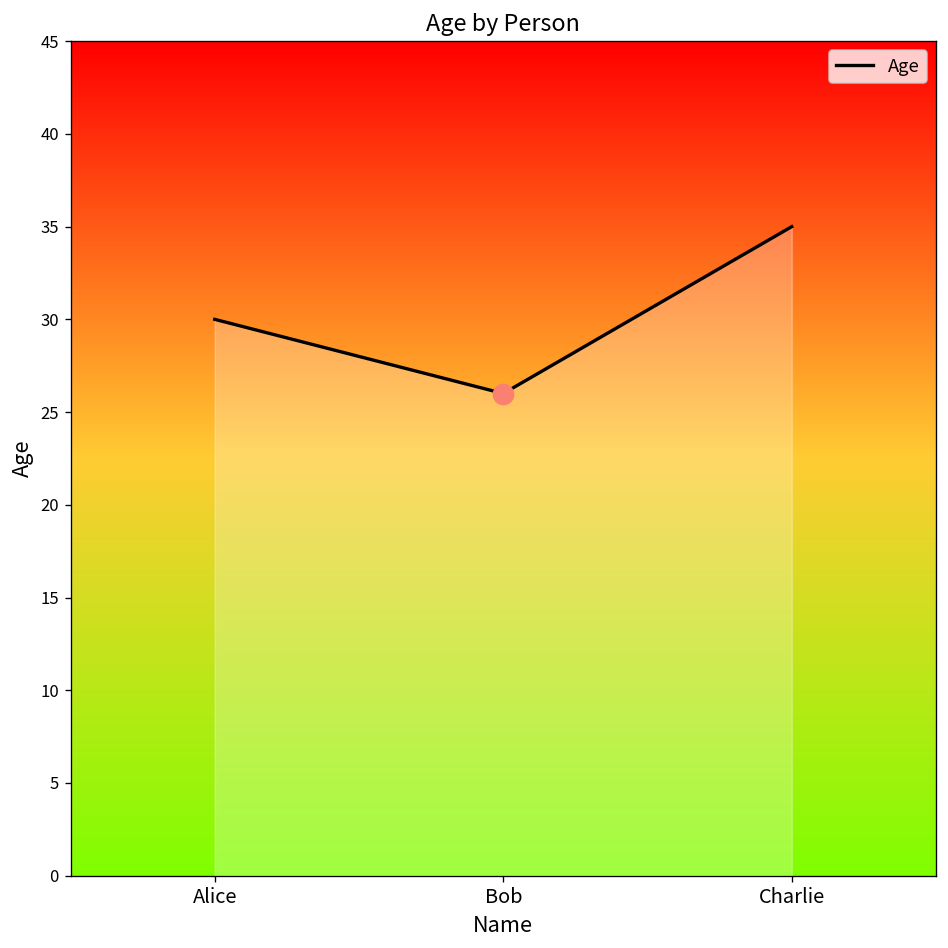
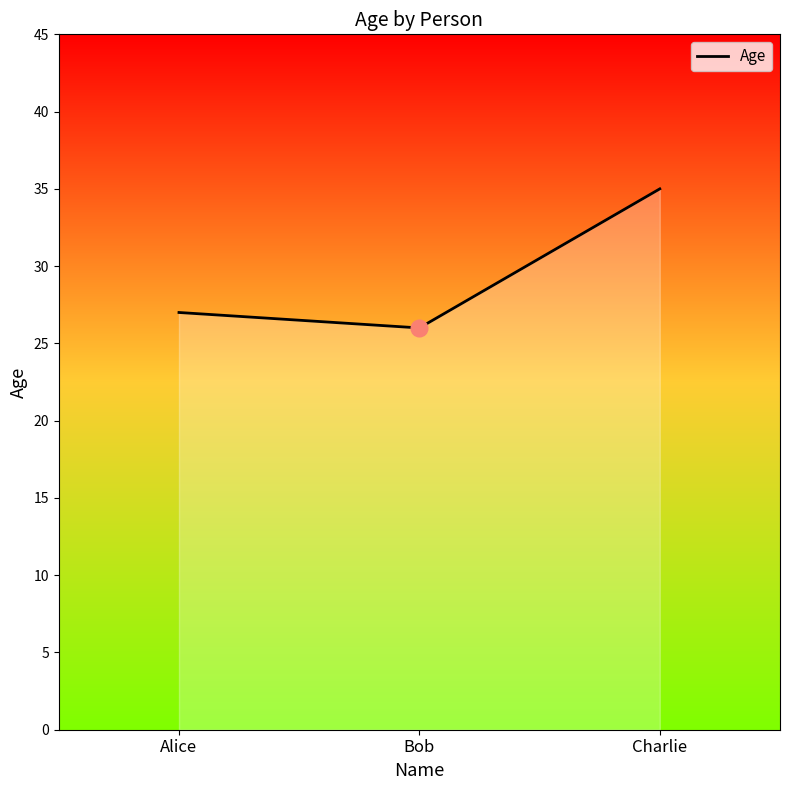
  {
    "Age": {
-     "Alice": 30,
+     "Alice": 27,
      "Charlie": 35
    }
  }
